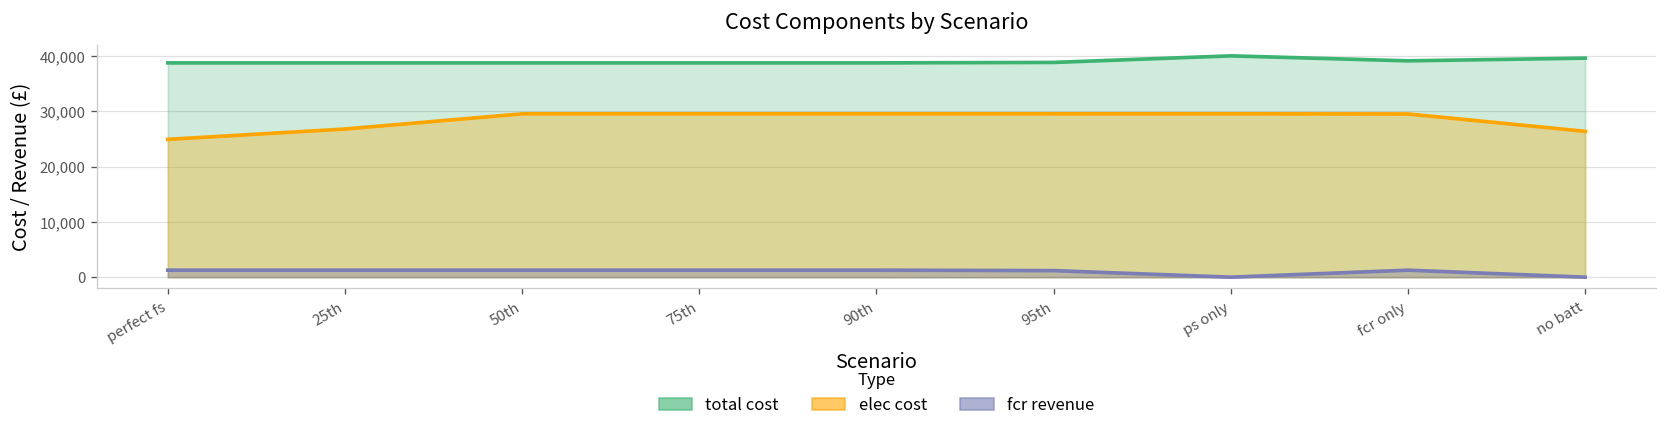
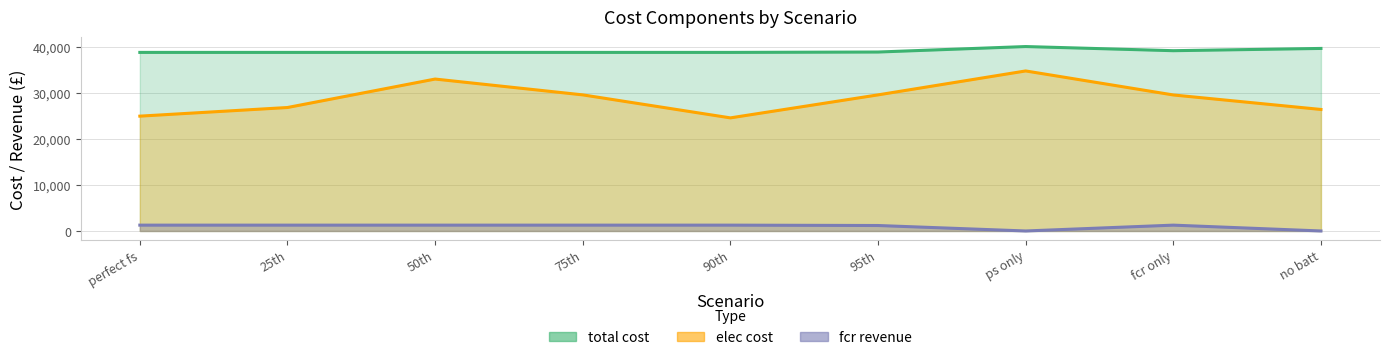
  {
    "elec cost": {
      "perfect fs": "25,000",
      "25th": "27,000",
-     "50th": "30,000",
+     "50th": "33,000",
      "75th": "30,000",
-     "90th": "30,000",
+     "90th": "25,000",
      "95th": "30,000",
-     "ps only": "30,000",
+     "ps only": "35,000",
      "fcr only": "30,000",
      "no batt": "26,000"
    }
  }
